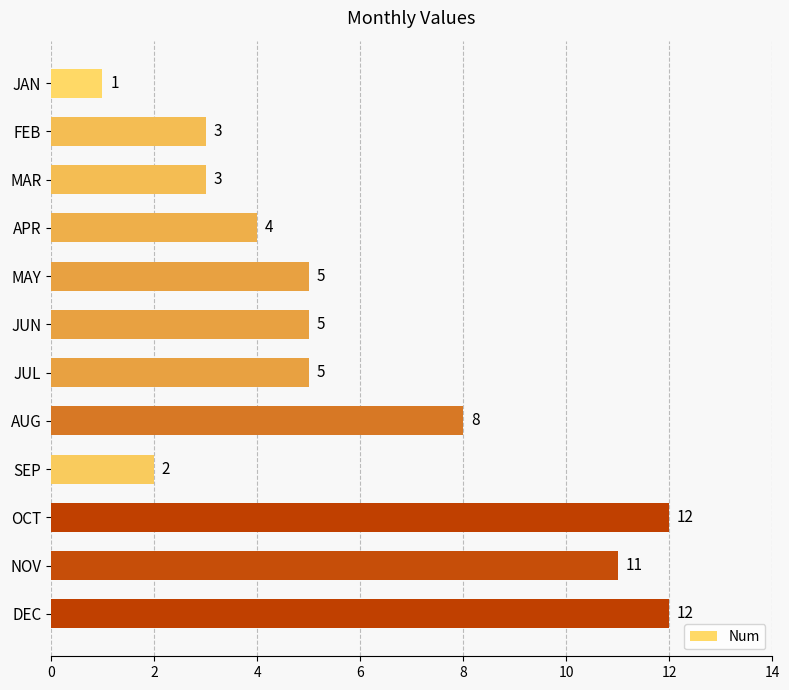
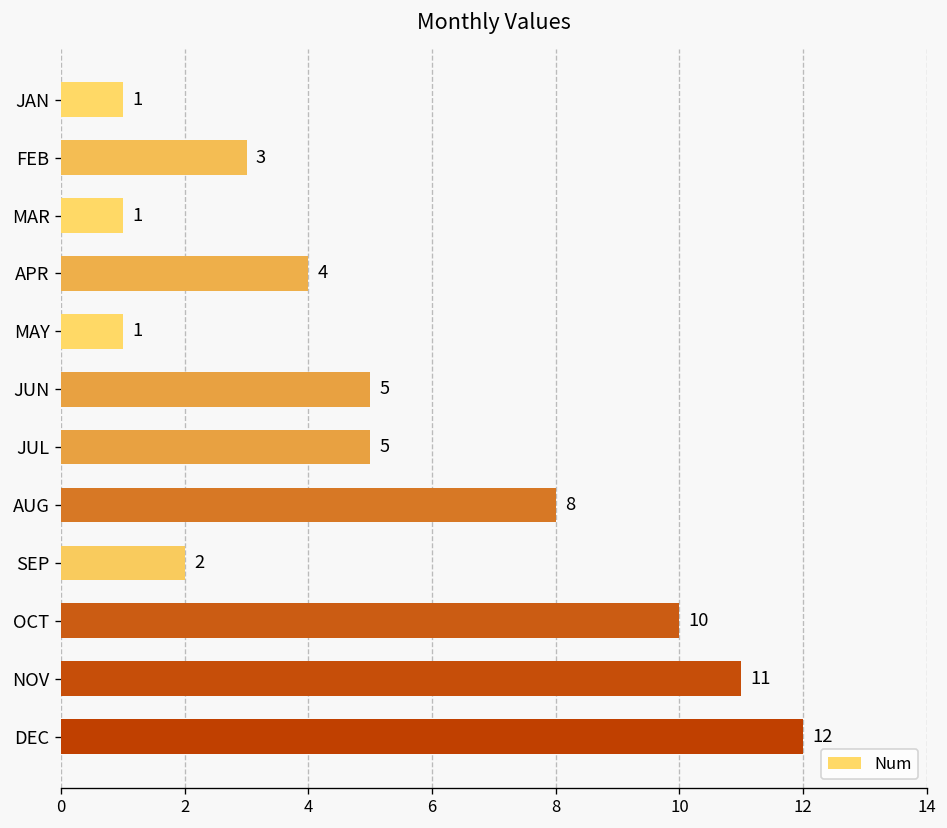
  {
    "JAN": 1,
    "FEB": 3,
-   "MAR": 3,
+   "MAR": 1,
    "APR": 4,
-   "MAY": 5,
+   "MAY": 1,
    "JUN": 5,
    "JUL": 5,
    "AUG": 8,
    "SEP": 2,
-   "OCT": 12,
+   "OCT": 10,
    "NOV": 11,
    "DEC": 12
  }
